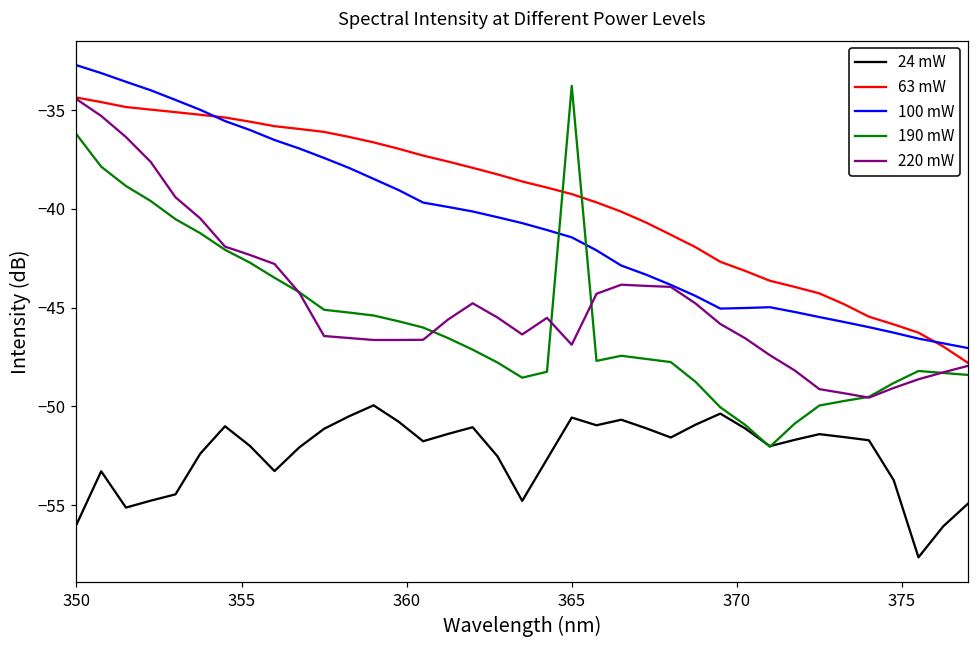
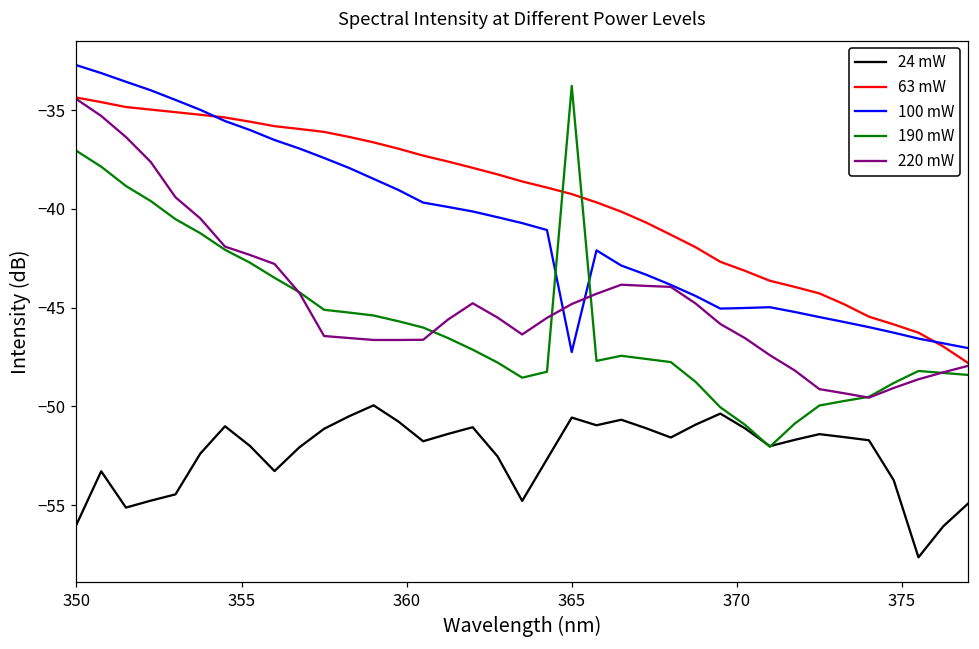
  {
    "24 mW": {
      "350": -56.0,
      "365": -50.6
    },
    "63 mW": {
      "365": -39.3
    },
    "100 mW": {
      "350": -32.7,
-     "365": -41.4
+     "365": -47.3
    },
    "190 mW": {
-     "350": -36.2,
+     "350": -37.1,
      "365": -33.8
    },
    "220 mW": {
-     "365": -46.9
+     "365": -44.8
    }
  }
